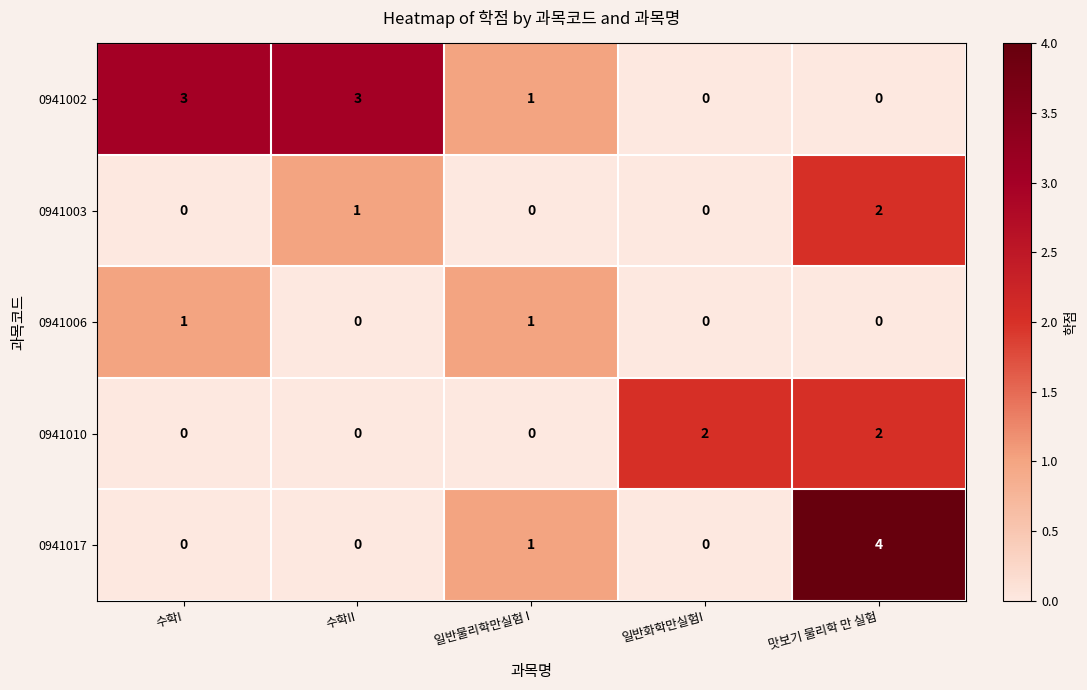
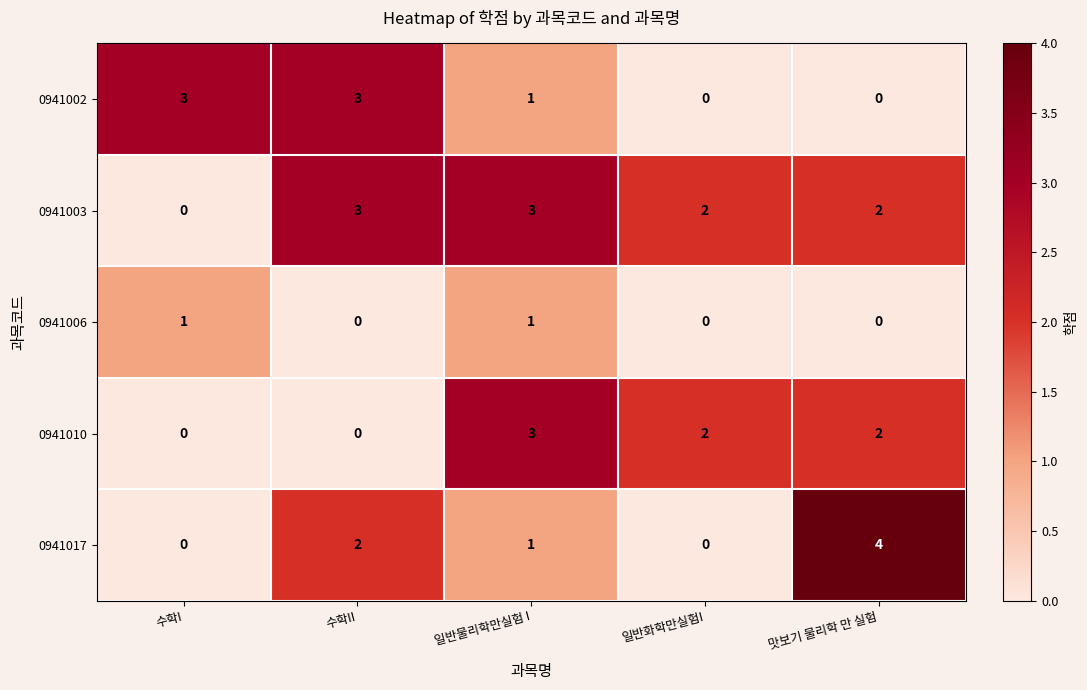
  {
    "0941002": {
      "수학I": 3,
      "수학II": 3,
      "일반물리학만실험 I": 1,
      "일반화학만실험I": 0,
      "맛보기 물리학 만 실험": 0
    },
    "0941003": {
      "수학I": 0,
-     "수학II": 1,
-     "일반물리학만실험 I": 0,
-     "일반화학만실험I": 0,
+     "수학II": 3,
+     "일반물리학만실험 I": 3,
+     "일반화학만실험I": 2,
      "맛보기 물리학 만 실험": 2
    },
    "0941006": {
      "수학I": 1,
      "수학II": 0,
      "일반물리학만실험 I": 1,
      "일반화학만실험I": 0,
      "맛보기 물리학 만 실험": 0
    },
    "0941010": {
      "수학I": 0,
      "수학II": 0,
-     "일반물리학만실험 I": 0,
+     "일반물리학만실험 I": 3,
      "일반화학만실험I": 2,
      "맛보기 물리학 만 실험": 2
    },
    "0941017": {
      "수학I": 0,
-     "수학II": 0,
+     "수학II": 2,
      "일반물리학만실험 I": 1,
      "일반화학만실험I": 0,
      "맛보기 물리학 만 실험": 4
    }
  }
